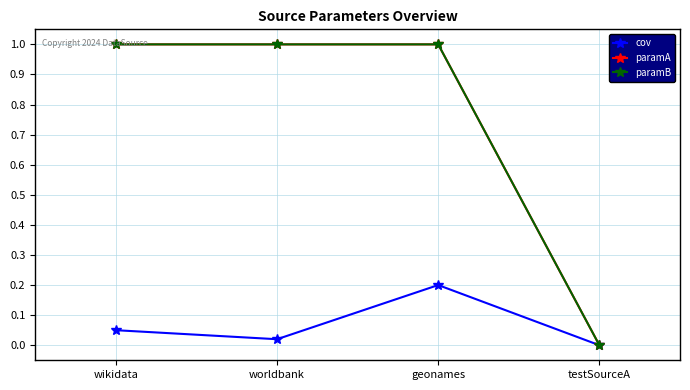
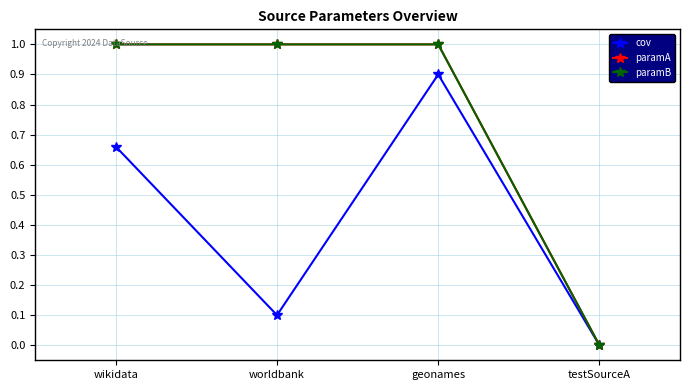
  {
    "cov": {
-     "wikidata": 0.05,
-     "worldbank": 0.02,
-     "geonames": 0.2
+     "wikidata": 0.66,
+     "worldbank": 0.10,
+     "geonames": 0.9
    },
    "paramB": {
      "worldbank": 1.00,
      "geonames": 1.00
    }
  }
